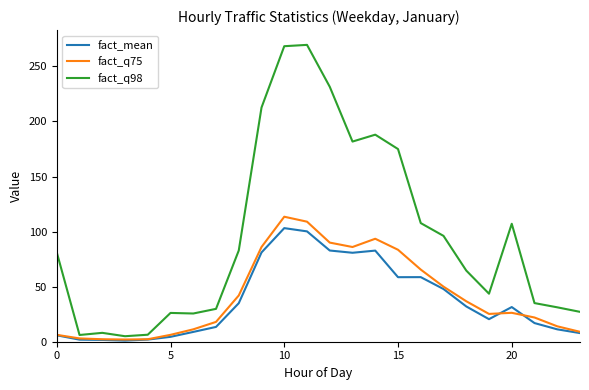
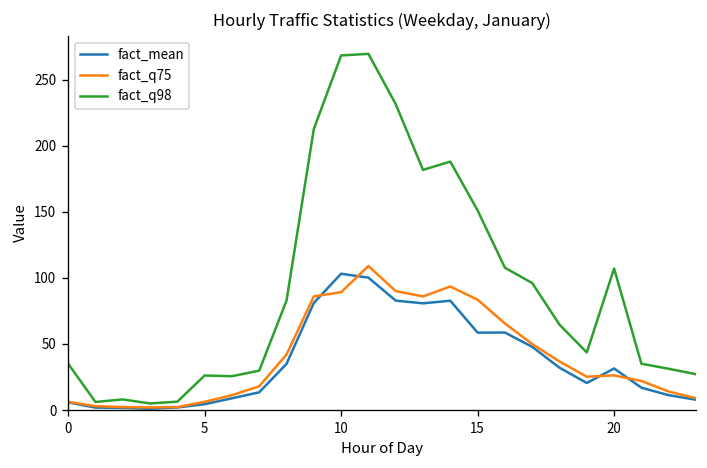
  {
    "fact_mean": {
      "10": 103,
      "15": 59,
      "20": 31
    },
    "fact_q75": {
-     "10": 114,
+     "10": 89,
      "15": 84,
      "20": 26
    },
    "fact_q98": {
-     "0": 81,
+     "0": 35,
      "5": 26,
      "10": 268,
-     "15": 175,
+     "15": 151,
      "20": 107
    }
  }
